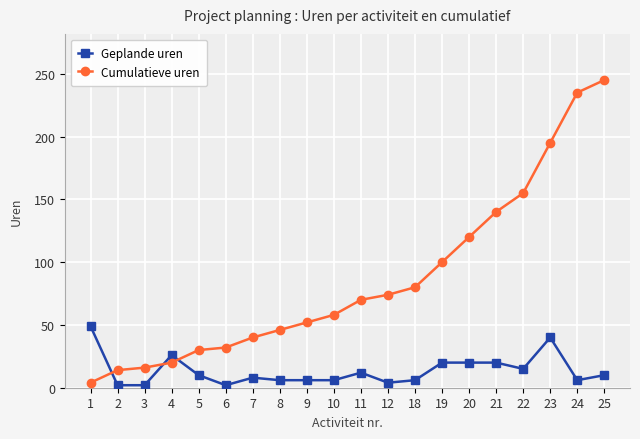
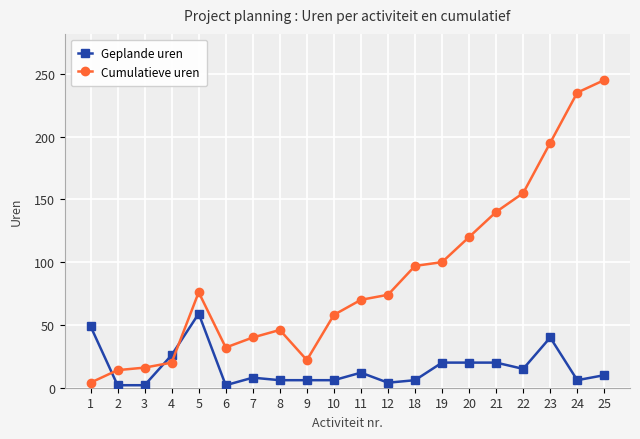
  {
    "Geplande uren": {
      "1": 49,
      "2": 2,
      "3": 2,
      "4": 26,
-     "5": 10,
+     "5": 59,
      "6": 2,
      "7": 8,
      "8": 6,
      "9": 6,
      "10": 6,
      "11": 12,
      "12": 4,
      "18": 6,
      "19": 20,
      "20": 20,
      "21": 20,
      "22": 15,
      "23": 40,
      "24": 6,
      "25": 10
    },
    "Cumulatieve uren": {
      "1": 4,
      "2": 14,
      "3": 16,
      "4": 20,
-     "5": 30,
+     "5": 76,
      "6": 32,
      "7": 40,
      "8": 46,
-     "9": 52,
+     "9": 22,
      "10": 58,
      "11": 70,
      "12": 74,
-     "18": 80,
+     "18": 97,
      "19": 100,
      "20": 120,
      "21": 140,
      "22": 155,
      "23": 195,
      "24": 235,
      "25": 245
    }
  }
